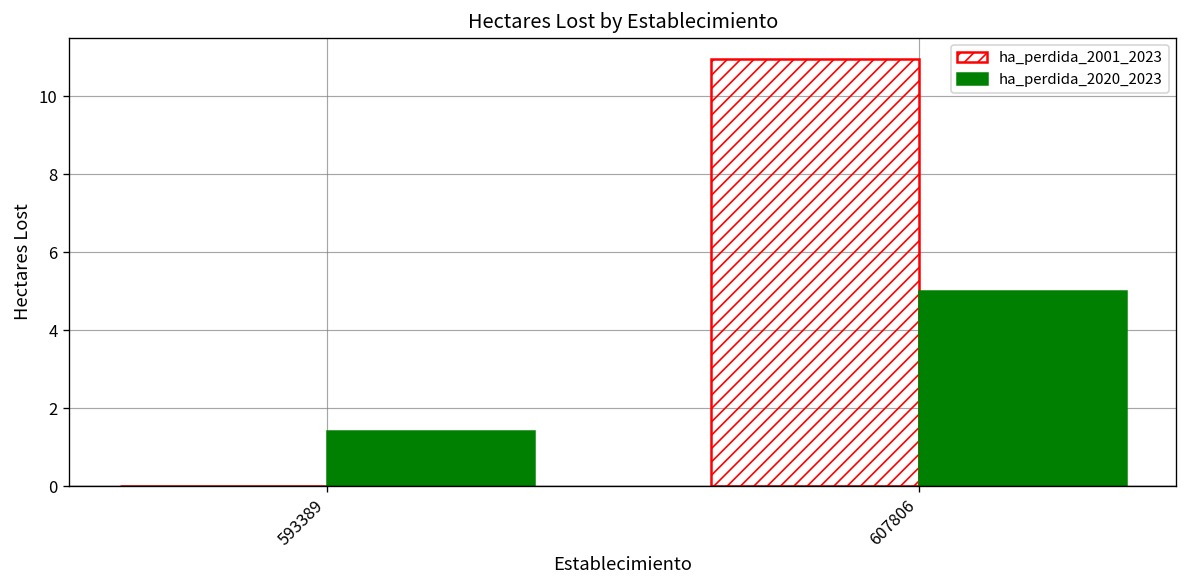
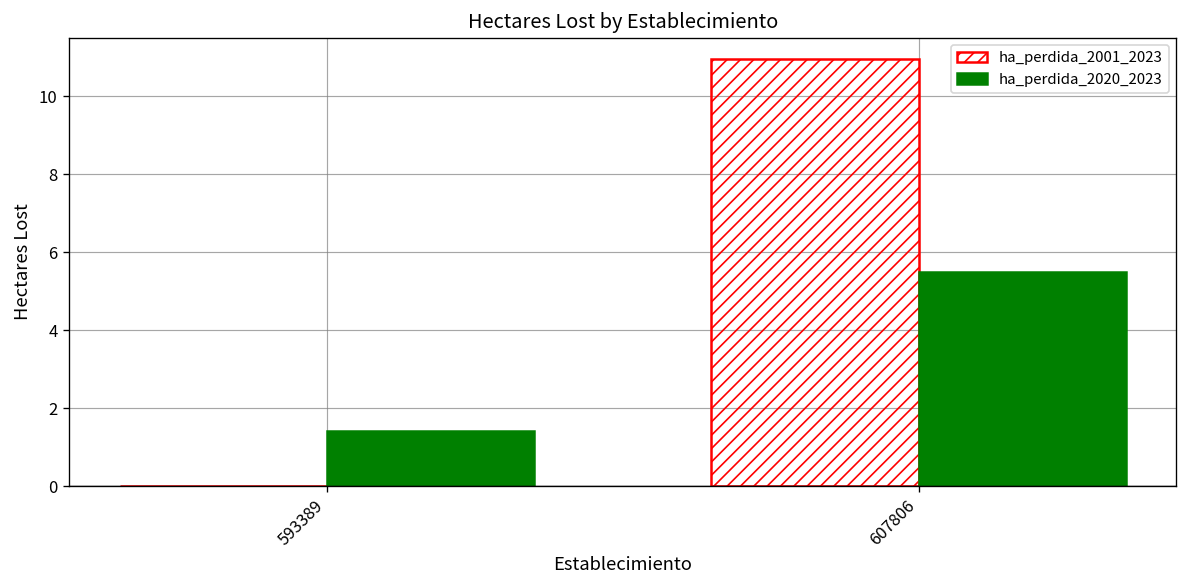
  {
    "ha_perdida_2001_2023": {
      "593389": 0.0,
      "607806": 11.0
    },
    "ha_perdida_2020_2023": {
      "593389": 1.4,
-     "607806": 5.0
+     "607806": 5.5
    }
  }
